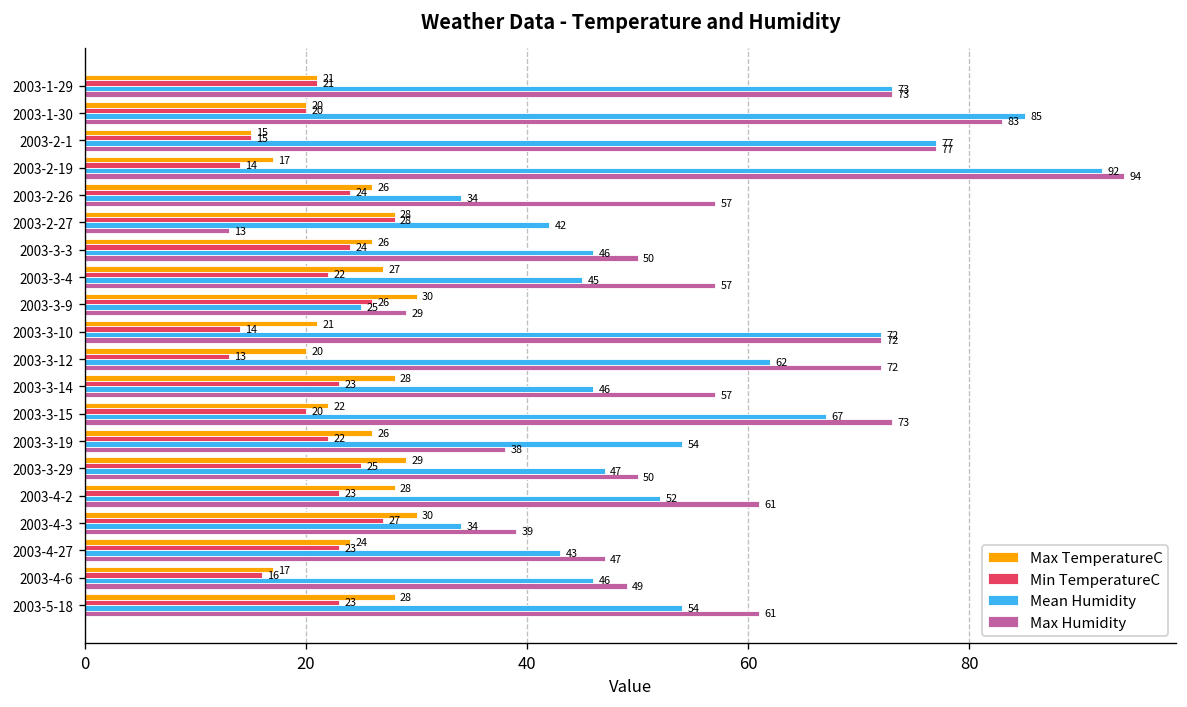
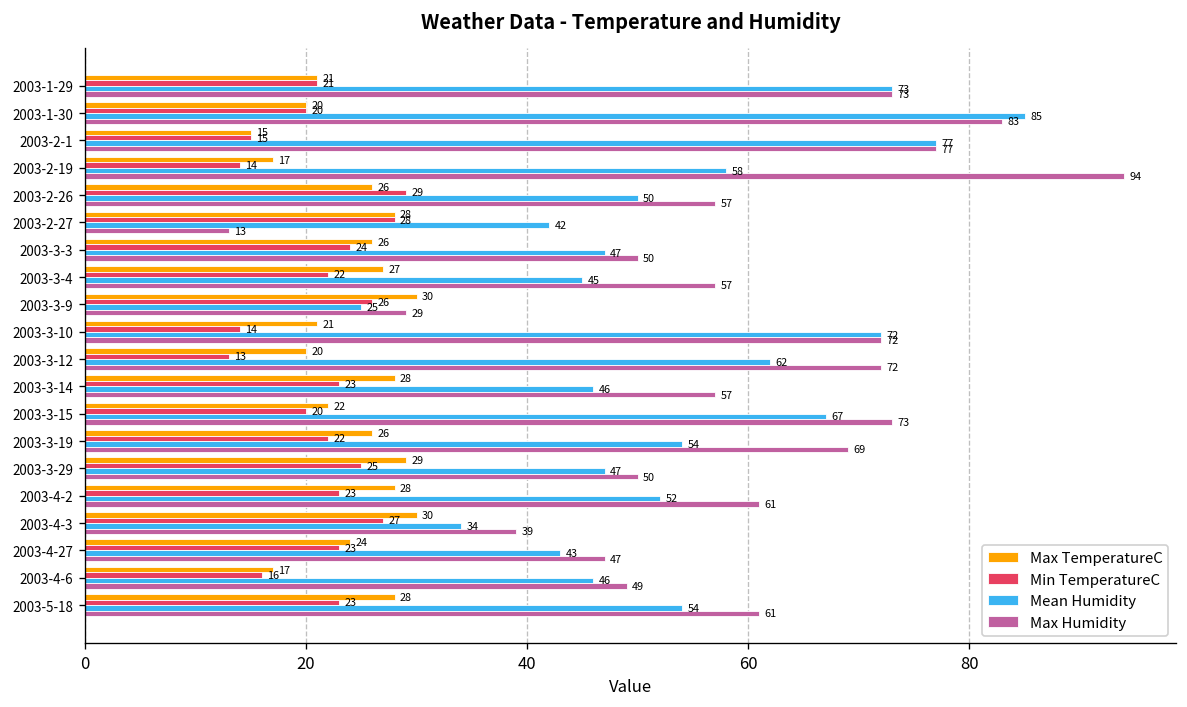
  {
    "Max TemperatureC": {
      "2003-2-19": 17,
      "2003-2-26": 26,
      "2003-3-3": 26,
      "2003-3-4": 27,
      "2003-3-9": 30,
      "2003-3-10": 21,
      "2003-3-12": 20,
      "2003-3-14": 28,
      "2003-3-15": 22,
      "2003-3-19": 26,
      "2003-3-29": 29,
      "2003-4-2": 28,
      "2003-4-3": 30,
      "2003-4-27": 24,
      "2003-4-6": 17,
      "2003-5-18": 28
    },
    "Min TemperatureC": {
      "2003-2-19": 14,
-     "2003-2-26": 24,
+     "2003-2-26": 29,
      "2003-3-3": 24,
      "2003-3-4": 22,
      "2003-3-9": 26,
      "2003-3-10": 14,
      "2003-3-12": 13,
      "2003-3-14": 23,
      "2003-3-15": 20,
      "2003-3-19": 22,
      "2003-3-29": 25,
      "2003-4-2": 23,
      "2003-4-3": 27,
      "2003-4-27": 23,
      "2003-4-6": 16,
      "2003-5-18": 23
    },
    "Mean Humidity": {
      "2003-1-30": 85,
-     "2003-2-19": 92,
-     "2003-2-26": 34,
+     "2003-2-19": 58,
+     "2003-2-26": 50,
      "2003-2-27": 42,
-     "2003-3-3": 46,
+     "2003-3-3": 47,
      "2003-3-4": 45,
      "2003-3-9": 25,
      "2003-3-12": 62,
      "2003-3-14": 46,
      "2003-3-15": 67,
      "2003-3-19": 54,
      "2003-3-29": 47,
      "2003-4-2": 52,
      "2003-4-3": 34,
      "2003-4-27": 43,
      "2003-4-6": 46,
      "2003-5-18": 54
    },
    "Max Humidity": {
      "2003-1-30": 83,
      "2003-2-19": 94,
      "2003-2-26": 57,
      "2003-2-27": 13,
      "2003-3-3": 50,
      "2003-3-4": 57,
      "2003-3-9": 29,
      "2003-3-12": 72,
      "2003-3-14": 57,
      "2003-3-15": 73,
-     "2003-3-19": 38,
+     "2003-3-19": 69,
      "2003-3-29": 50,
      "2003-4-2": 61,
      "2003-4-3": 39,
      "2003-4-27": 47,
      "2003-4-6": 49,
      "2003-5-18": 61
    }
  }
